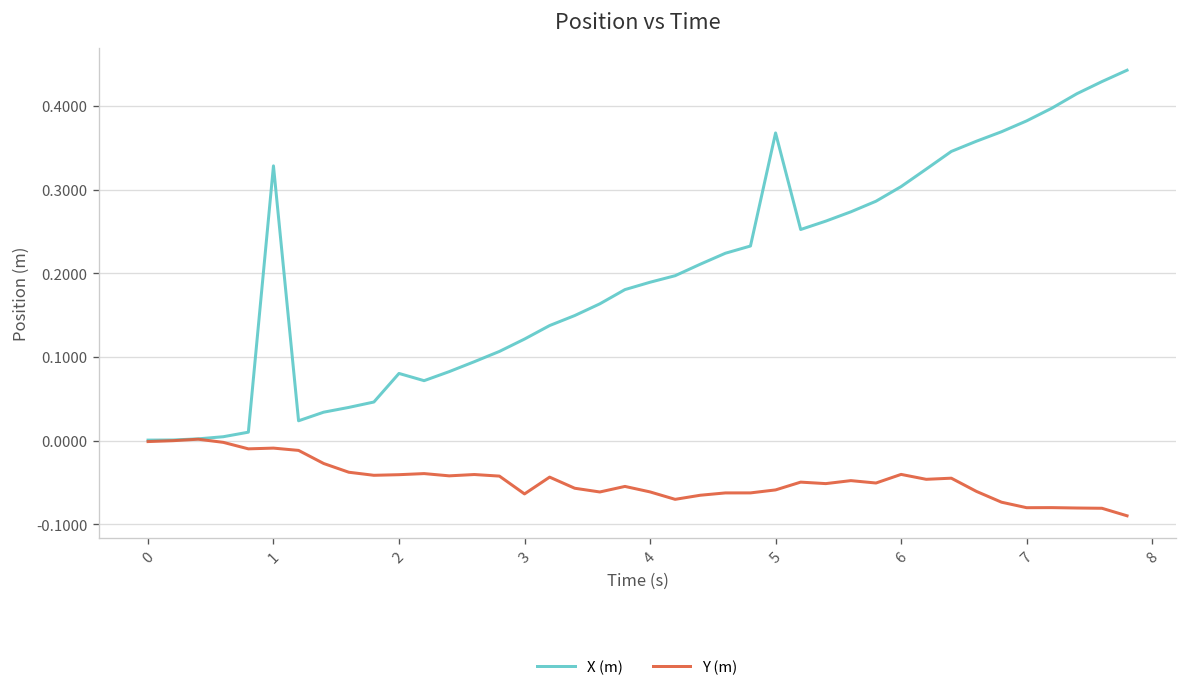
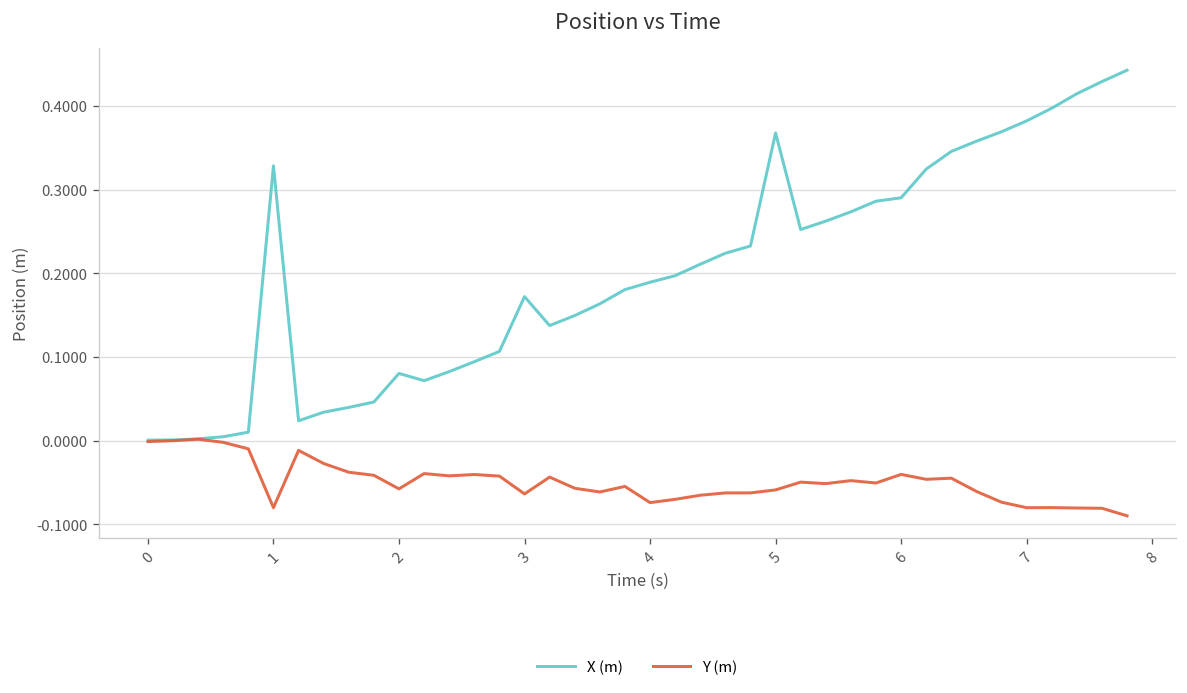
  {
    "X (m)": {
      "1": 0.33,
      "2": 0.08,
-     "3": 0.12,
+     "3": 0.17,
      "4": 0.19,
      "5": 0.37,
-     "6": 0.30,
+     "6": 0.29,
      "7": 0.38
    },
    "Y (m)": {
-     "1": -0.01,
-     "2": -0.04,
+     "1": -0.08,
+     "2": -0.06,
      "3": -0.06,
-     "4": -0.06,
+     "4": -0.07,
      "5": -0.06,
      "6": -0.04,
      "7": -0.08
    }
  }
